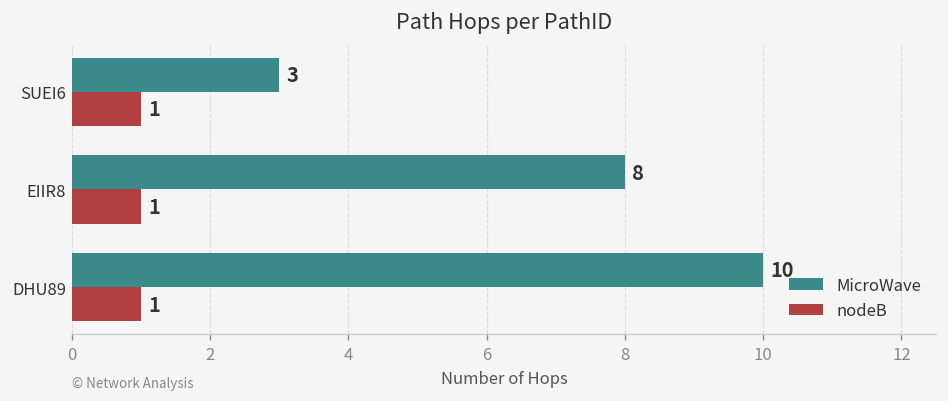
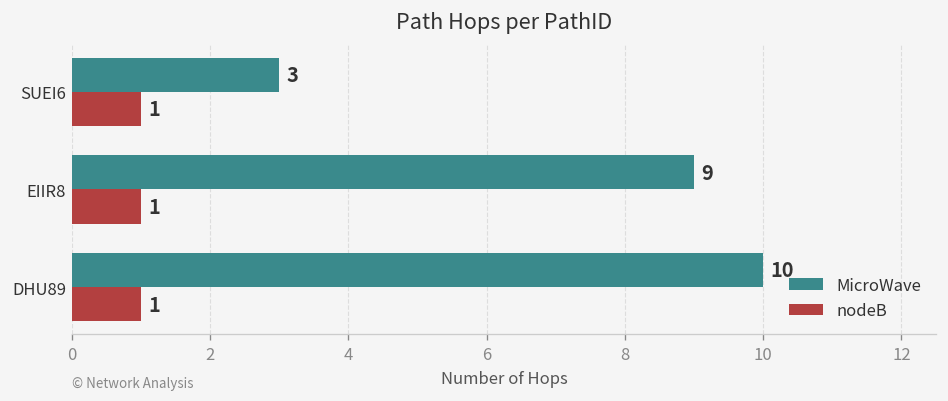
  {
    "MicroWave": {
      "SUEI6": 3,
-     "EIIR8": 8,
+     "EIIR8": 9,
      "DHU89": 10
    },
    "nodeB": {
      "SUEI6": 1,
      "EIIR8": 1,
      "DHU89": 1
    }
  }
